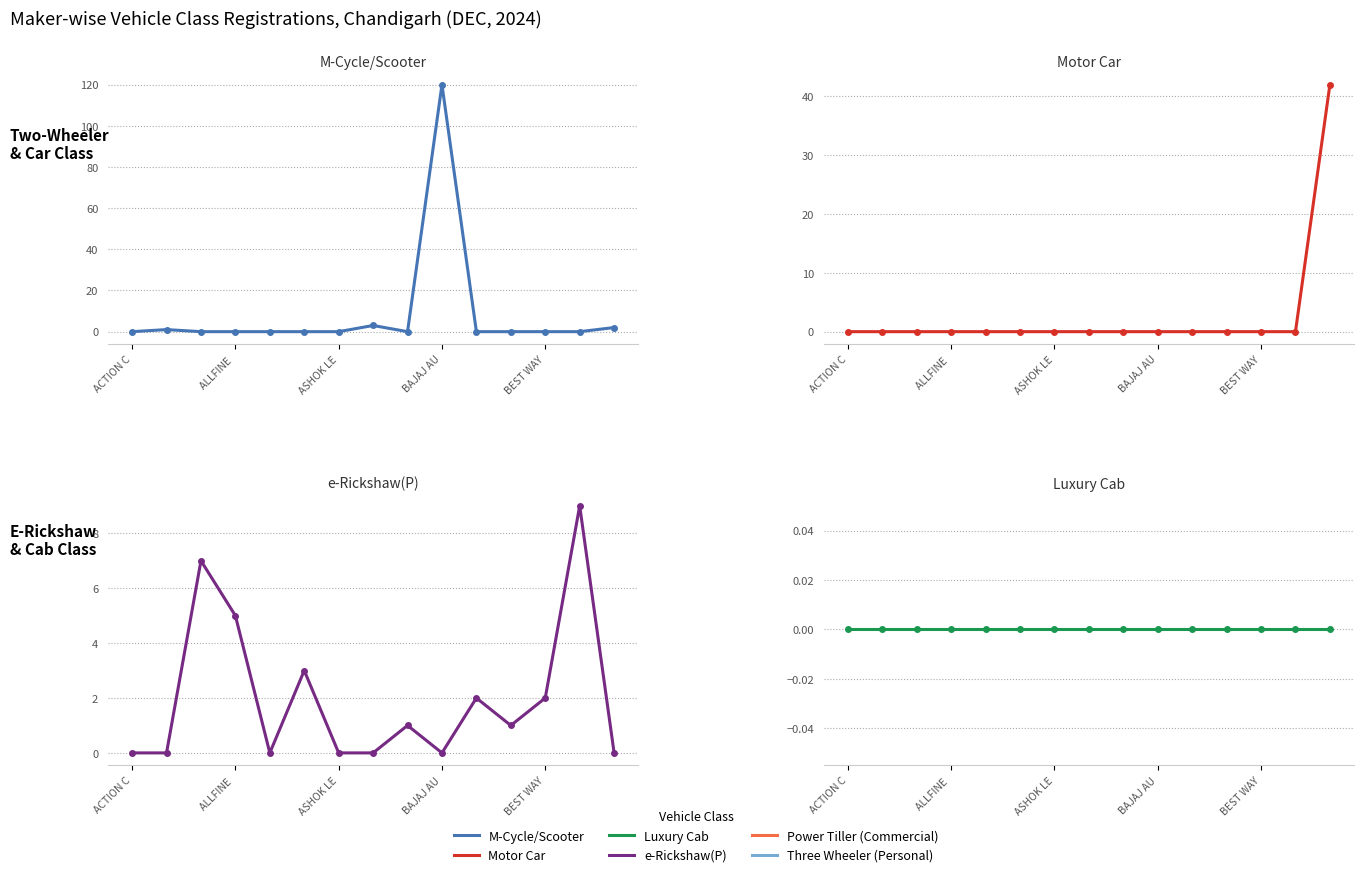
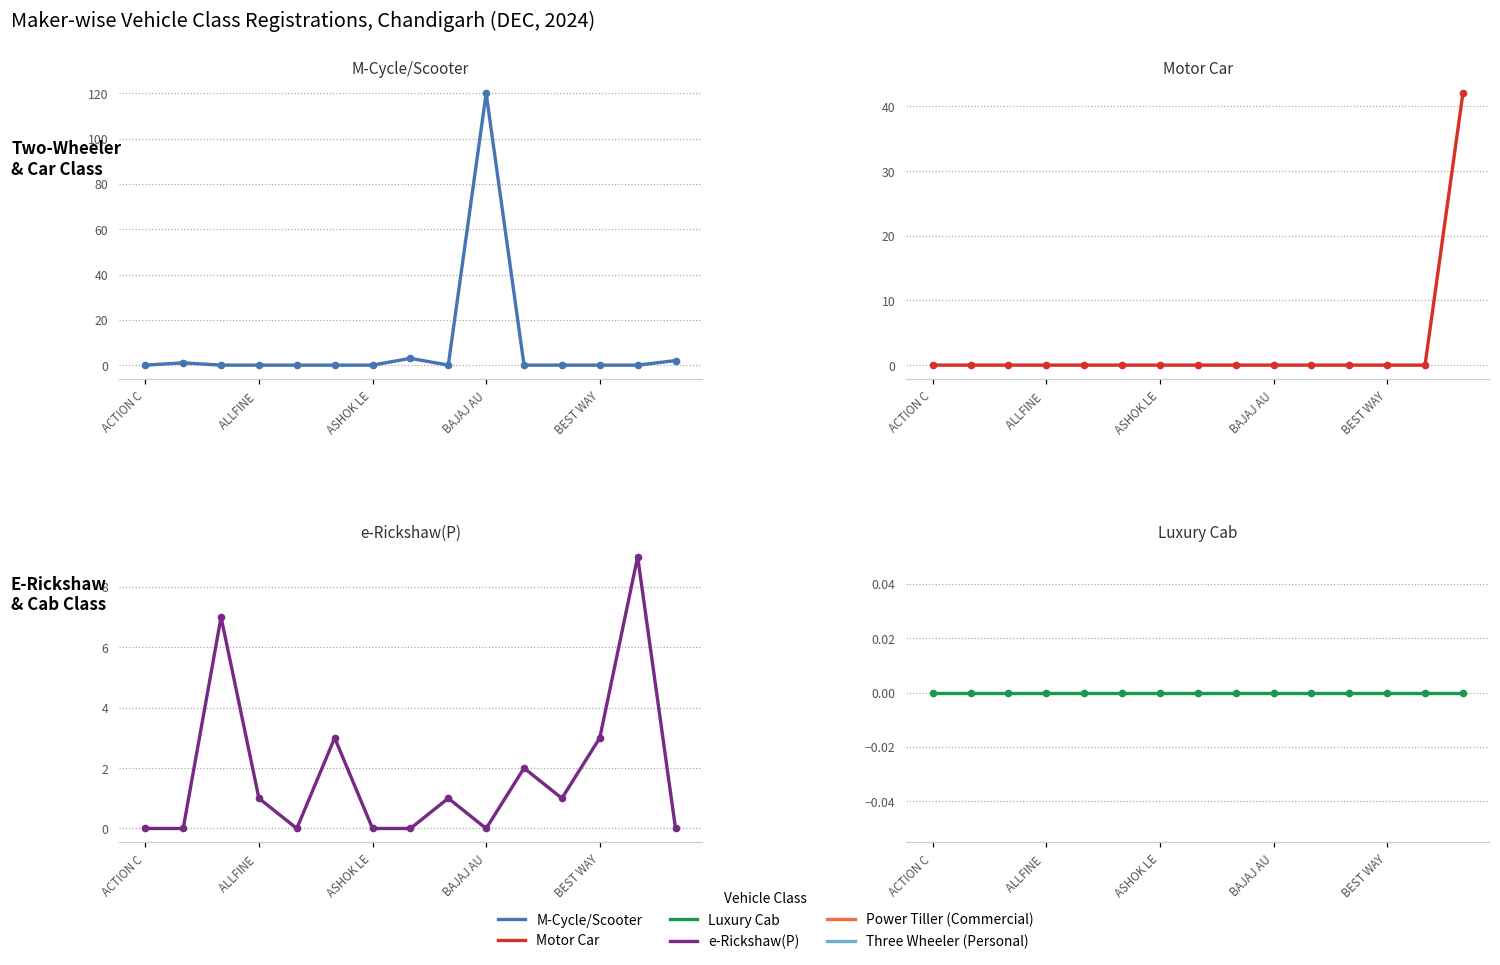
  {
    "M-Cycle/Scooter": {
      "ACTION C": 0,
      "ALLFINE": 0,
      "ASHOK LE": 0,
      "BAJAJ AU": 120,
      "BEST WAY": 0
    },
    "Motor Car": {
      "ACTION C": 0,
      "ALLFINE": 0,
      "ASHOK LE": 0,
      "BAJAJ AU": 0,
      "BEST WAY": 0
    },
    "e-Rickshaw(P)": {
      "ACTION C": 0,
-     "ALLFINE": 5,
+     "ALLFINE": 1,
      "ASHOK LE": 0,
      "BAJAJ AU": 0,
-     "BEST WAY": 2
+     "BEST WAY": 3
    },
    "Luxury Cab": {
      "ACTION C": 0.000,
      "ALLFINE": 0.000,
      "ASHOK LE": 0.000,
      "BAJAJ AU": 0.000,
      "BEST WAY": 0.000
    }
  }
